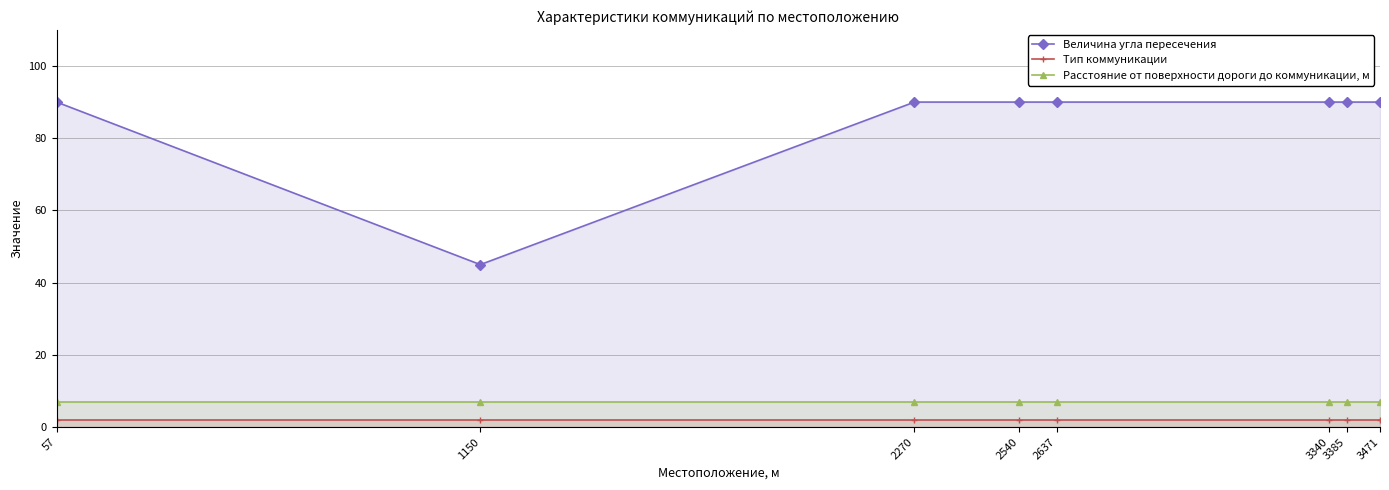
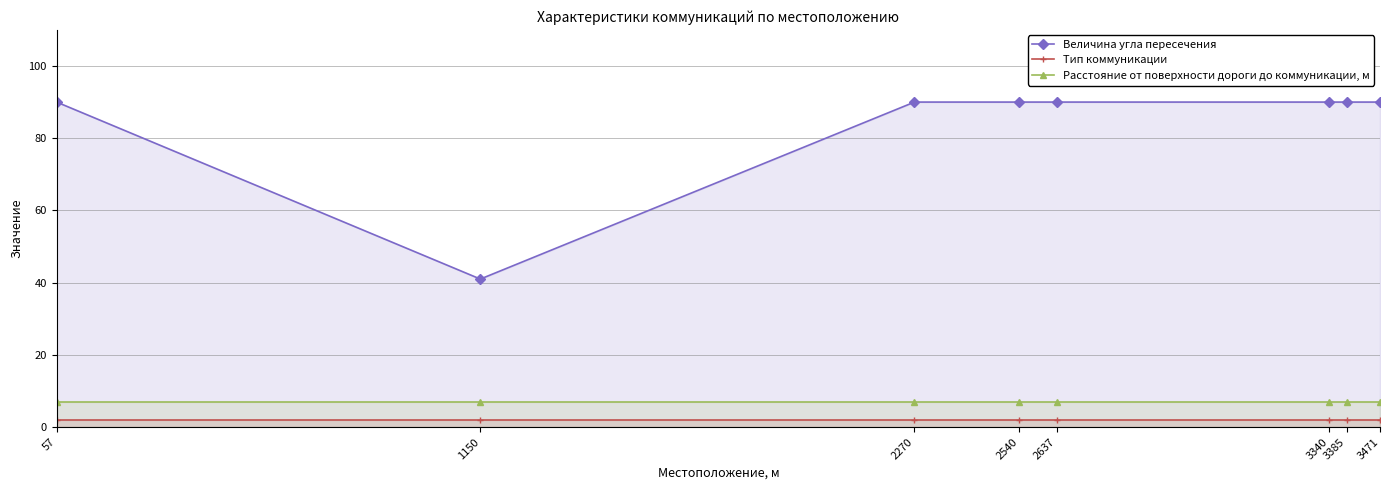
  {
    "Величина угла пересечения": {
      "57": 90,
-     "1150": 45,
+     "1150": 41,
      "2270": 90,
      "2540": 90,
      "2637": 90,
      "3340": 90,
      "3385": 90,
      "3471": 90
    },
    "Тип коммуникации": {
      "57": 2,
      "1150": 2,
      "2270": 2,
      "2540": 2,
      "2637": 2,
      "3340": 2,
      "3385": 2,
      "3471": 2
    },
    "Расстояние от поверхности дороги до коммуникации, м": {
      "57": 7,
      "1150": 7,
      "2270": 7,
      "2540": 7,
      "2637": 7,
      "3340": 7,
      "3385": 7,
      "3471": 7
    }
  }
